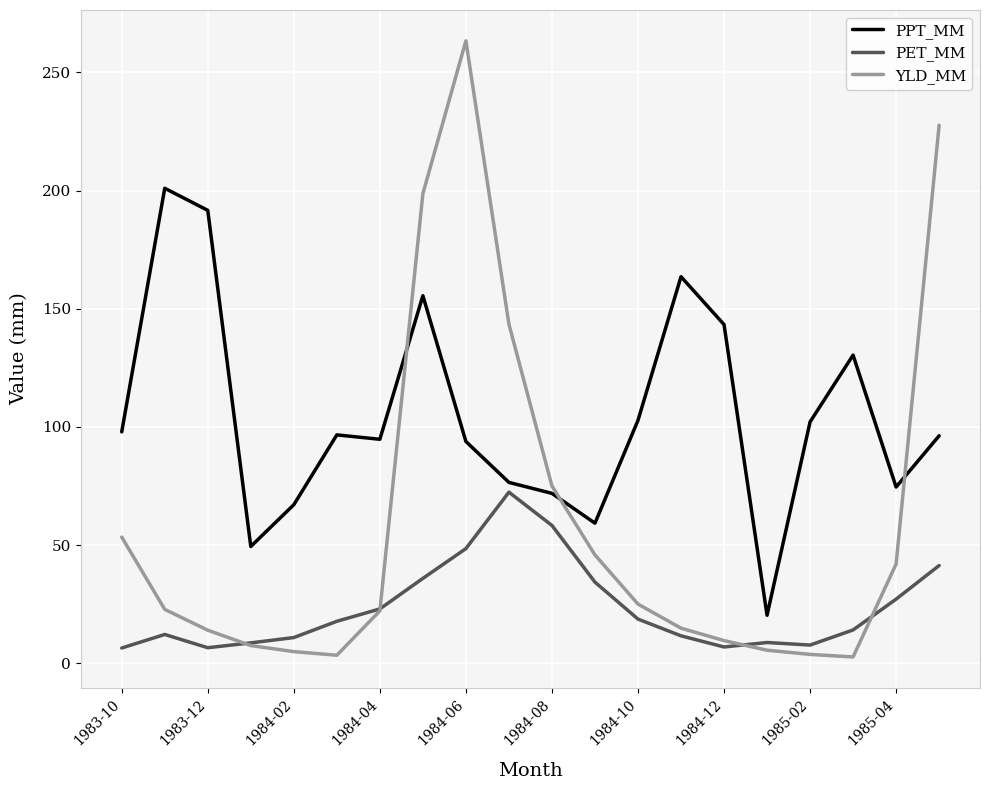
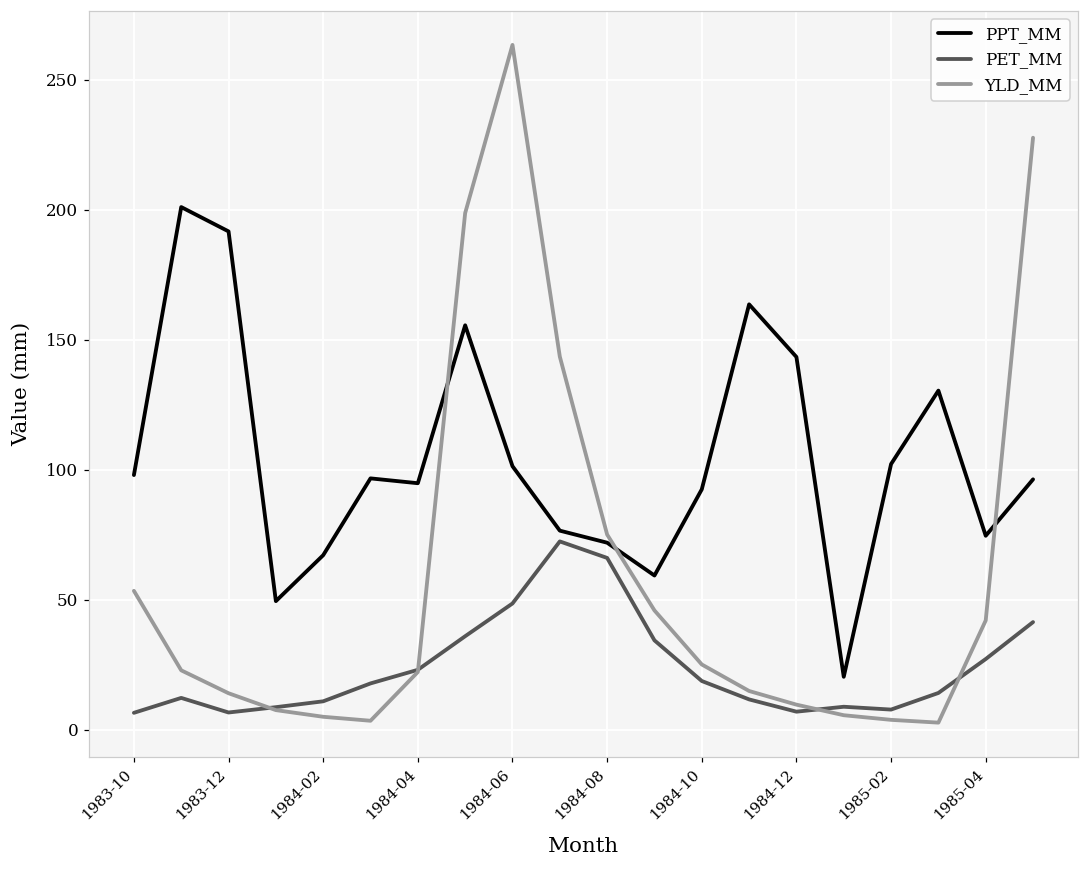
  {
    "PPT_MM": {
      "1983-10": 98,
      "1983-12": 192,
      "1984-02": 67,
      "1984-04": 95,
-     "1984-06": 94,
+     "1984-06": 101,
      "1984-08": 72,
-     "1984-10": 103,
+     "1984-10": 92,
      "1984-12": 143,
      "1985-02": 102,
      "1985-04": 75
    },
    "PET_MM": {
      "1983-10": 6,
      "1983-12": 7,
      "1984-02": 11,
      "1984-06": 48,
-     "1984-08": 58,
+     "1984-08": 66,
      "1984-10": 19,
      "1984-12": 7,
      "1985-02": 8,
      "1985-04": 27
    },
    "YLD_MM": {
      "1983-10": 53,
      "1983-12": 14,
      "1984-02": 5,
      "1984-06": 263,
      "1984-08": 75,
      "1984-10": 25,
      "1984-12": 10,
      "1985-02": 4,
      "1985-04": 42
    }
  }
